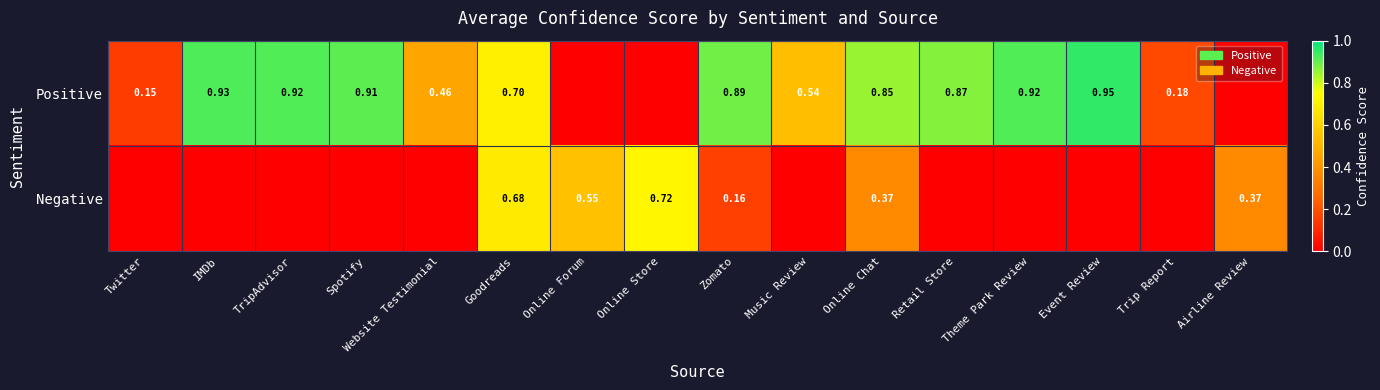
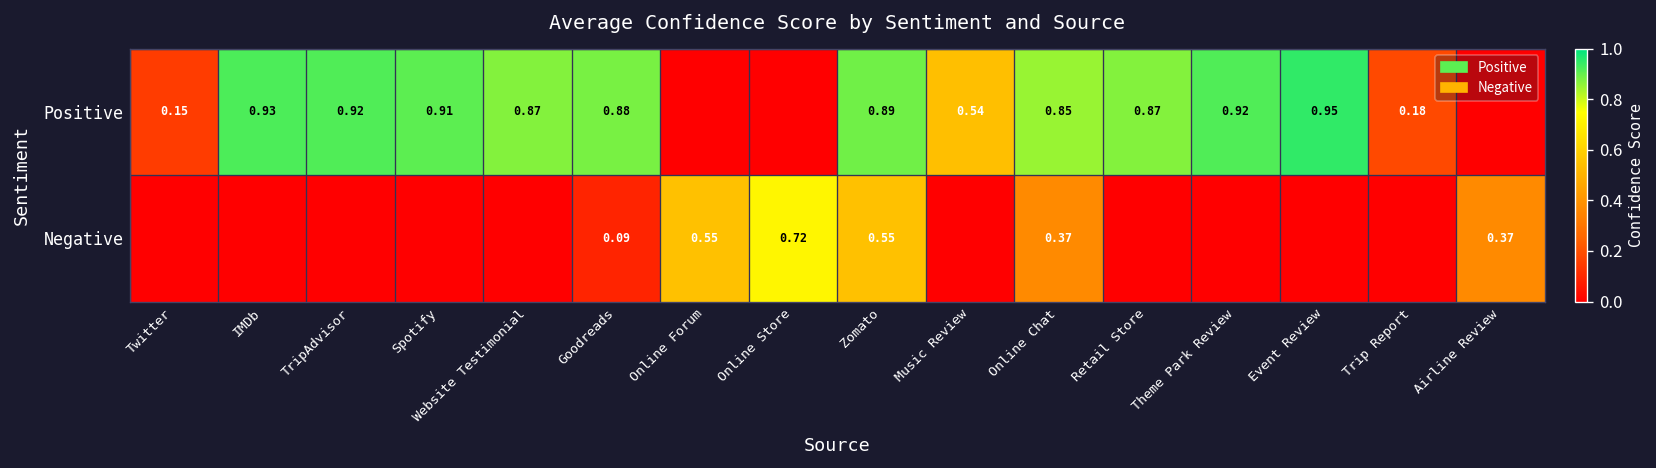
  {
    "Positive": {
      "Twitter": 0.15,
      "IMDb": 0.93,
      "TripAdvisor": 0.92,
      "Spotify": 0.91,
-     "Website Testimonial": 0.46,
-     "Goodreads": 0.70,
+     "Website Testimonial": 0.87,
+     "Goodreads": 0.88,
      "Zomato": 0.89,
      "Music Review": 0.54,
      "Online Chat": 0.85,
      "Retail Store": 0.87,
      "Theme Park Review": 0.92,
      "Event Review": 0.95,
      "Trip Report": 0.18
    },
    "Negative": {
-     "Goodreads": 0.68,
+     "Goodreads": 0.09,
      "Online Forum": 0.55,
      "Online Store": 0.72,
-     "Zomato": 0.16,
+     "Zomato": 0.55,
      "Online Chat": 0.37,
      "Airline Review": 0.37
    }
  }
